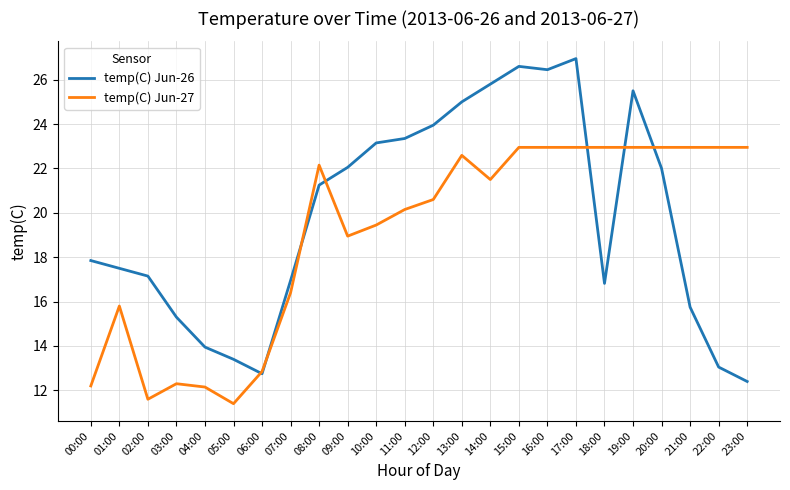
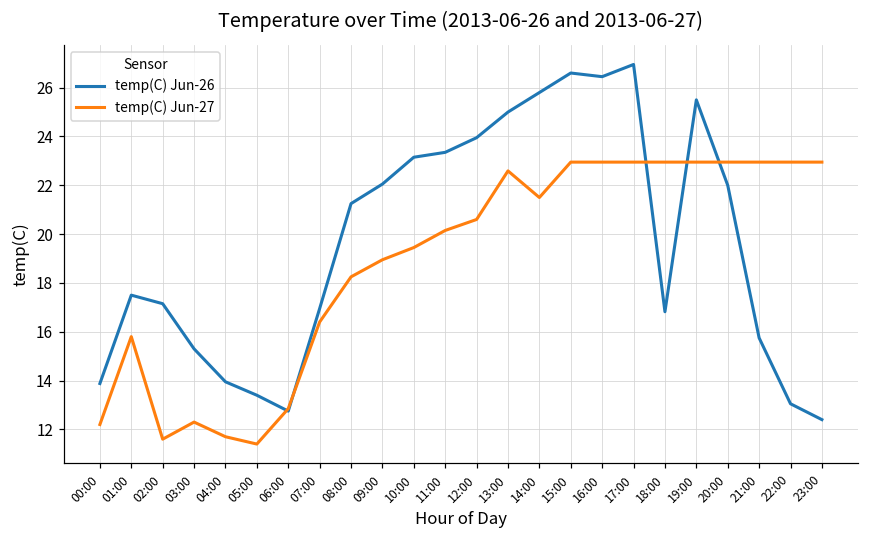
  {
    "temp(C) Jun-26": {
-     "00:00": 17.9,
+     "00:00": 13.9,
      "01:00": 17.5,
      "02:00": 17.2,
      "03:00": 15.3,
      "04:00": 14.0,
      "05:00": 13.4,
      "07:00": 17.0,
      "08:00": 21.3,
      "09:00": 22.1,
      "10:00": 23.2,
      "11:00": 23.4,
      "12:00": 24.0,
      "13:00": 25.0,
      "14:00": 25.8,
      "15:00": 26.6,
      "16:00": 26.5,
      "17:00": 27.0,
      "18:00": 16.8,
      "19:00": 25.5,
      "20:00": 22.0,
      "21:00": 15.8,
      "22:00": 13.1,
      "23:00": 12.4
    },
    "temp(C) Jun-27": {
      "00:00": 12.2,
      "01:00": 15.8,
      "02:00": 11.6,
      "03:00": 12.3,
-     "04:00": 12.2,
+     "04:00": 11.7,
      "05:00": 11.4,
      "07:00": 16.4,
-     "08:00": 22.2,
+     "08:00": 18.3,
      "09:00": 19.0,
      "10:00": 19.5,
      "11:00": 20.2,
      "12:00": 20.6,
      "13:00": 22.6,
      "14:00": 21.5,
      "15:00": 23.0,
      "16:00": 23.0,
      "17:00": 23.0,
      "18:00": 23.0,
      "19:00": 23.0,
      "20:00": 23.0,
      "21:00": 23.0,
      "22:00": 23.0,
      "23:00": 23.0
    }
  }
